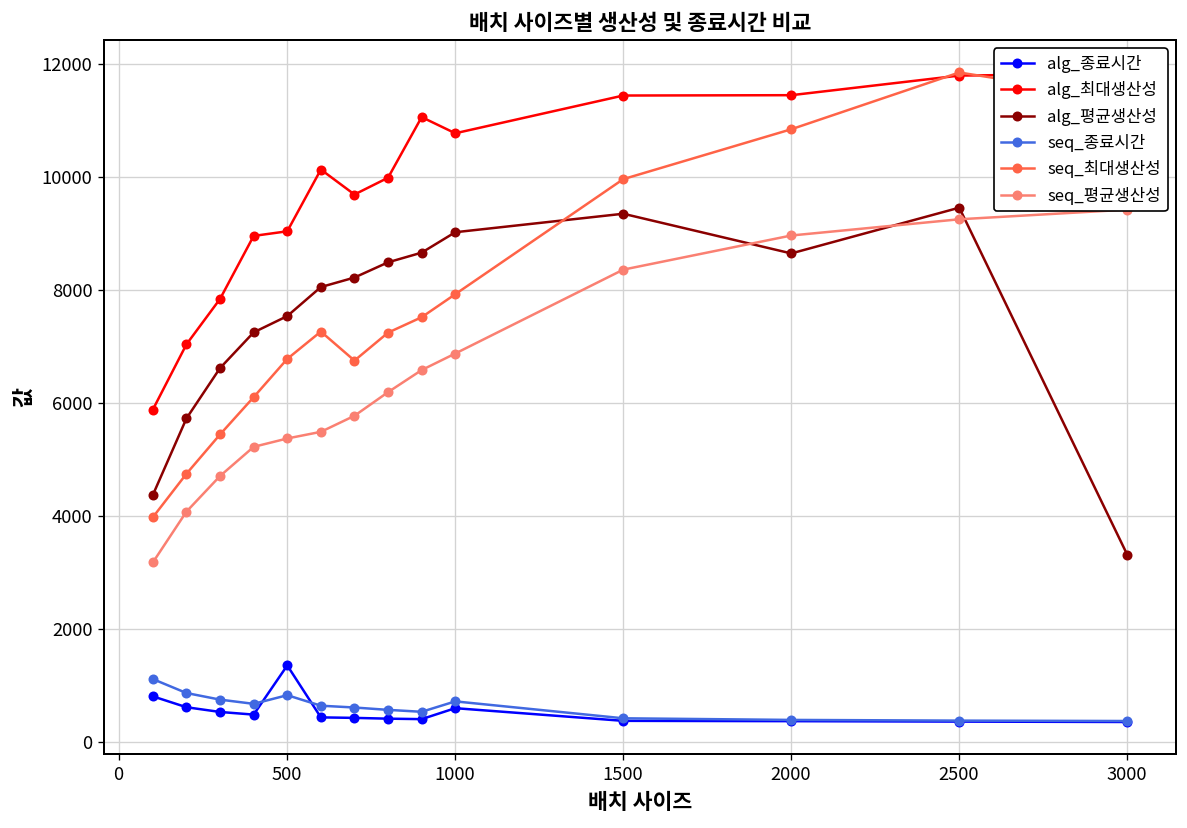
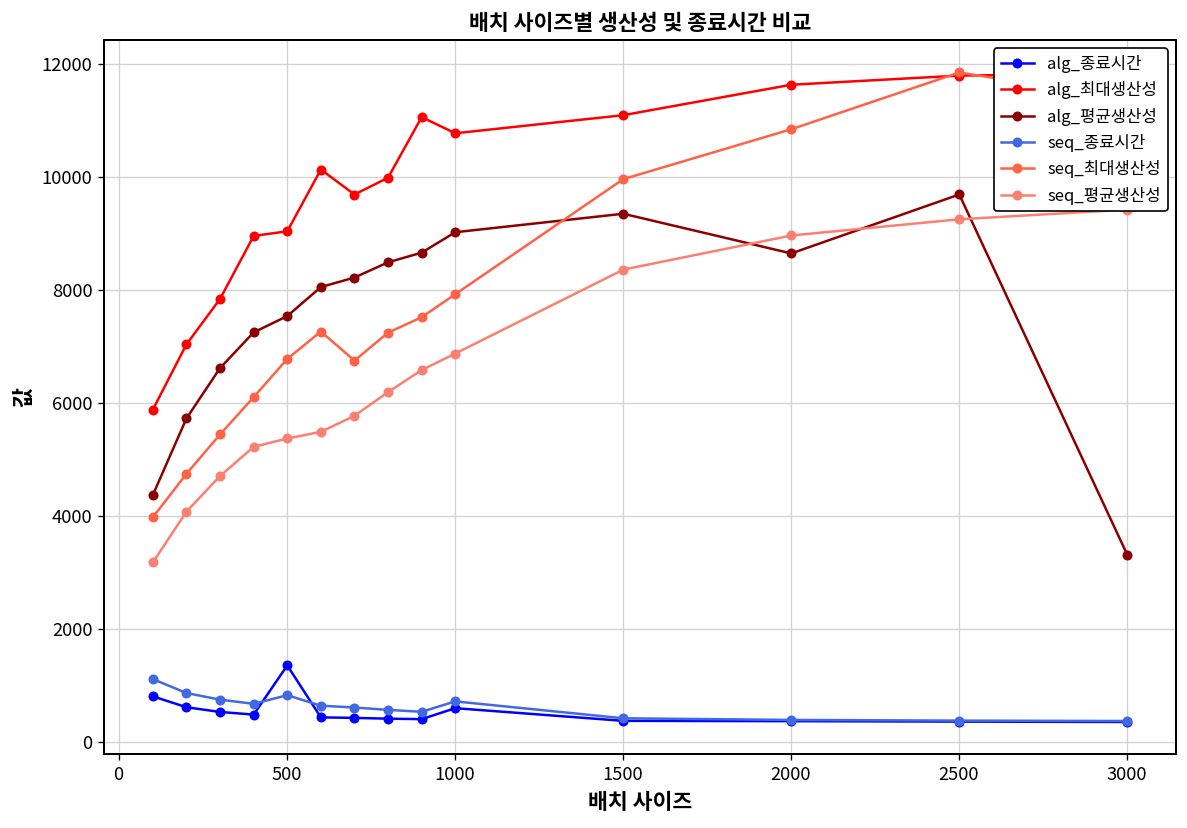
  {
    "alg_종료시간": {
      "500": 1400,
      "1000": 600
    },
    "alg_최대생산성": {
      "500": 9000,
      "1000": 10800,
-     "1500": 11500,
-     "2000": 11500,
+     "1500": 11100,
+     "2000": 11600,
      "2500": 11800
    },
    "alg_평균생산성": {
      "500": 7500,
      "1000": 9000,
      "1500": 9400,
      "2000": 8700,
-     "2500": 9500,
+     "2500": 9700,
      "3000": 3300
    },
    "seq_종료시간": {
      "500": 800,
      "1000": 700
    }
  }
